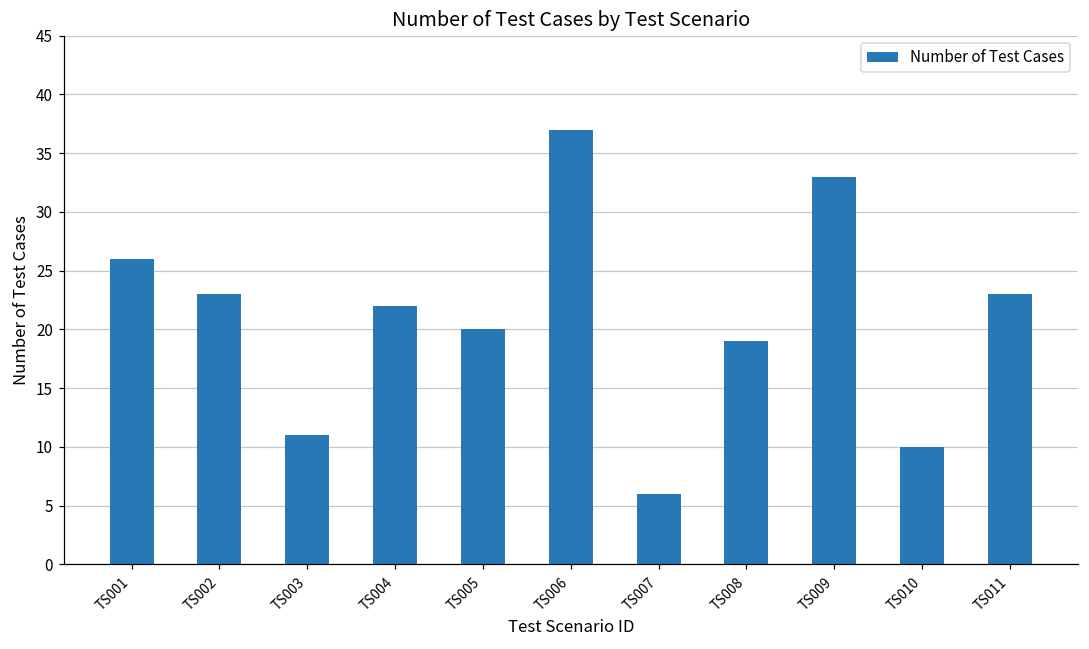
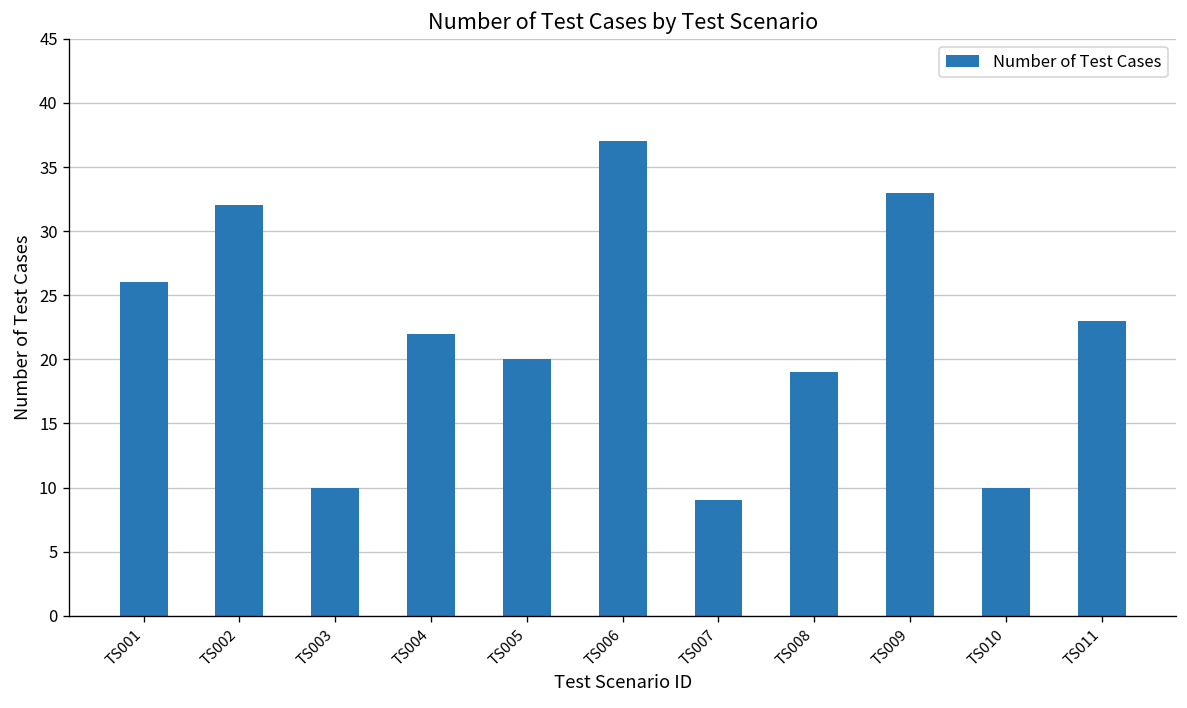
  {
    "TS001": 26,
-   "TS002": 23,
-   "TS003": 11,
+   "TS002": 32,
+   "TS003": 10,
    "TS004": 22,
    "TS005": 20,
    "TS006": 37,
-   "TS007": 6,
+   "TS007": 9,
    "TS008": 19,
    "TS009": 33,
    "TS010": 10,
    "TS011": 23
  }
